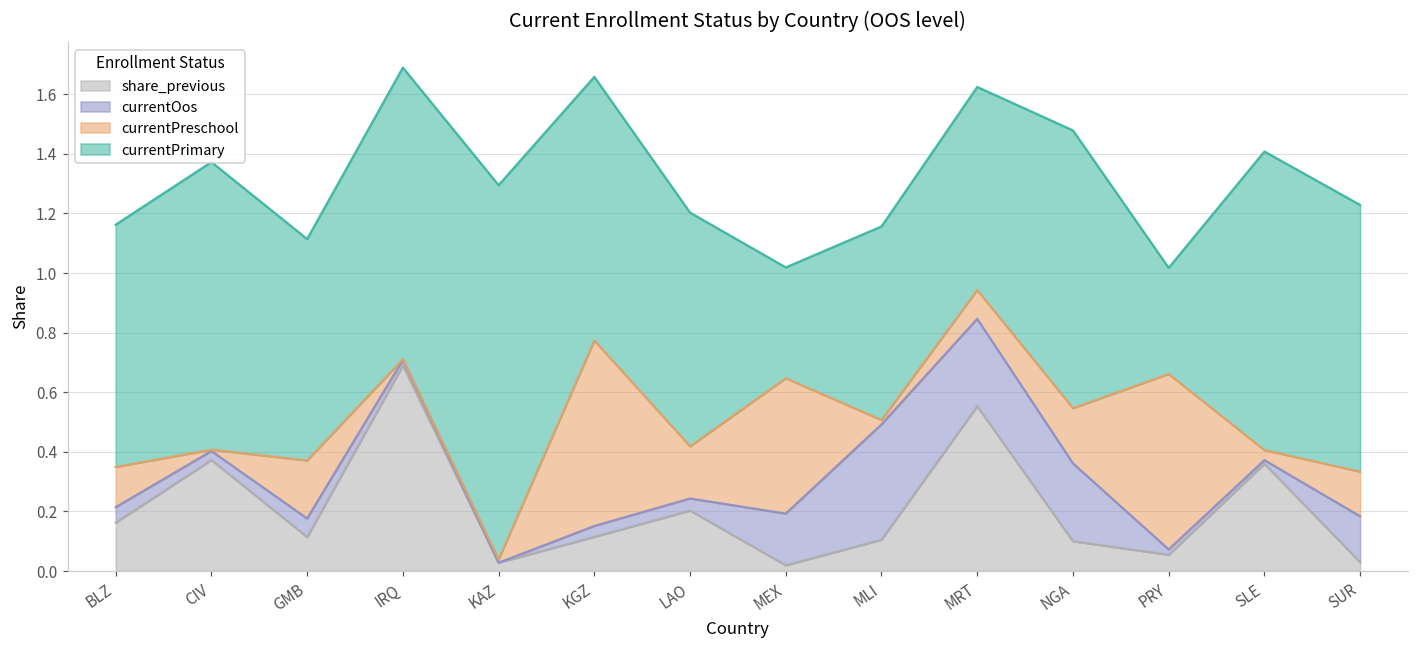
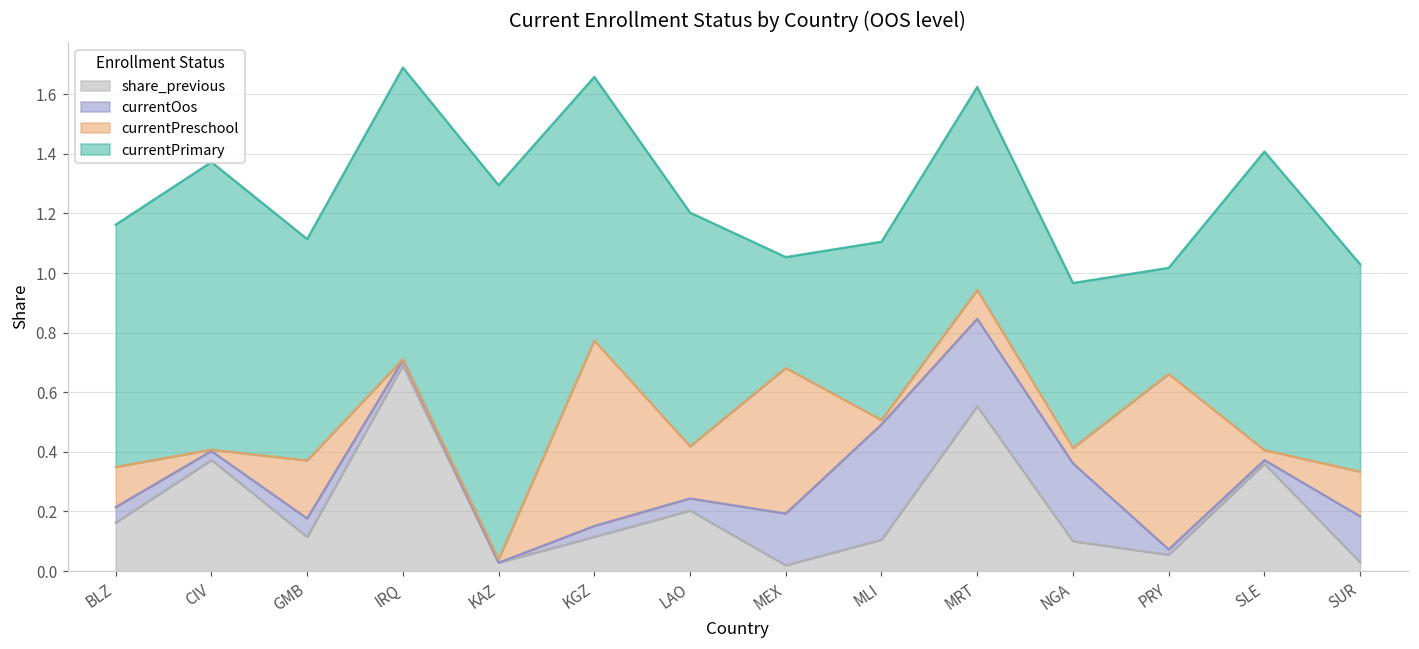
  {
    "currentPreschool": {
      "BLZ": 0.14,
      "GMB": 0.19,
      "KAZ": 0.01,
      "KGZ": 0.62,
      "LAO": 0.18,
-     "MEX": 0.45,
+     "MEX": 0.49,
      "MLI": 0.01,
      "MRT": 0.10,
-     "NGA": 0.19,
+     "NGA": 0.05,
      "PRY": 0.59,
      "SLE": 0.03,
      "SUR": 0.15
    },
    "currentPrimary": {
      "BLZ": 0.81,
      "GMB": 0.74,
      "IRQ": 0.98,
      "KAZ": 1.26,
      "KGZ": 0.88,
      "LAO": 0.78,
      "MEX": 0.37,
-     "MLI": 0.65,
+     "MLI": 0.60,
      "MRT": 0.68,
-     "NGA": 0.93,
+     "NGA": 0.55,
      "PRY": 0.36,
      "SLE": 1.00,
-     "SUR": 0.90
+     "SUR": 0.70
    }
  }
